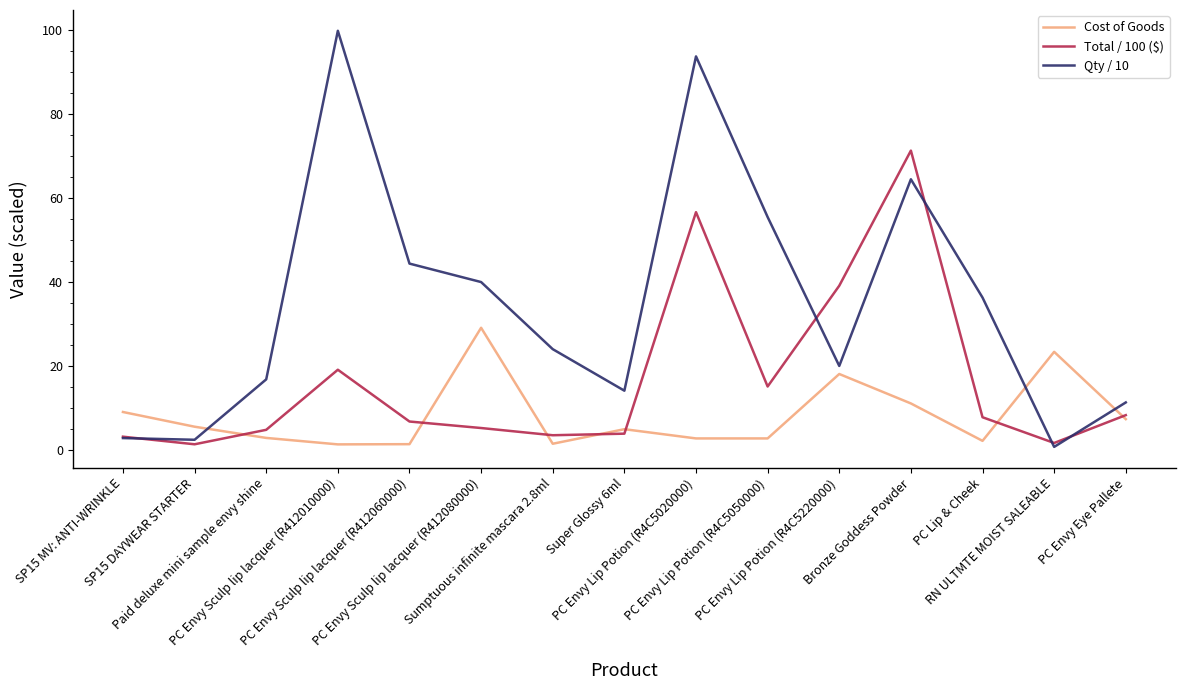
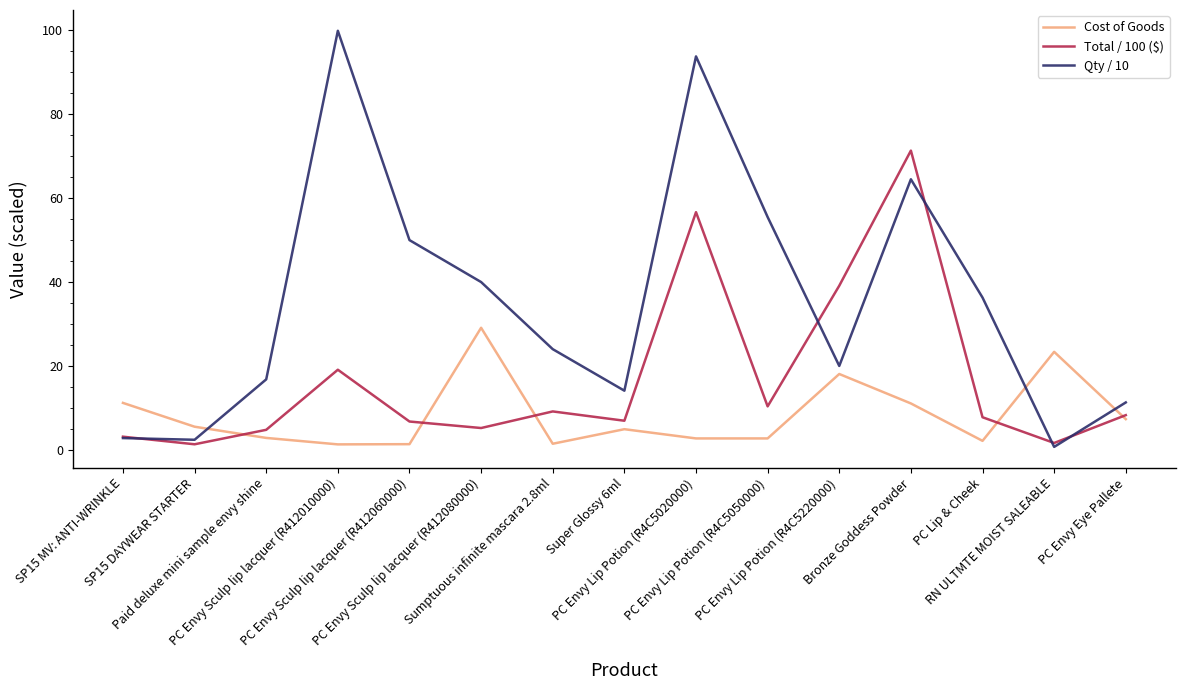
  {
    "Cost of Goods": {
-     "SP15 MV: ANTI-WRINKLE": 9,
+     "SP15 MV: ANTI-WRINKLE": 11,
      "SP15 DAYWEAR STARTER": 6,
      "Paid deluxe mini sample envy shine": 3,
      "PC Envy Sculp lip lacquer (R412010000)": 1,
      "PC Envy Sculp lip lacquer (R412060000)": 1,
      "PC Envy Sculp lip lacquer (R412080000)": 29,
      "Sumptuous infinite mascara 2.8ml": 1,
      "Super Glossy 6ml": 5,
      "PC Envy Lip Potion (R4C5020000)": 3,
      "PC Envy Lip Potion (R4C5050000)": 3,
      "PC Envy Lip Potion (R4C5220000)": 18,
      "Bronze Goddess Powder": 11,
      "PC Lip & Cheek": 2,
      "RN ULTMTE MOIST SALEABLE": 23,
      "PC Envy Eye Pallete": 7
    },
    "Total / 100 ($)": {
      "SP15 DAYWEAR STARTER": 1,
      "Paid deluxe mini sample envy shine": 5,
      "PC Envy Sculp lip lacquer (R412010000)": 19,
      "PC Envy Sculp lip lacquer (R412060000)": 7,
      "PC Envy Sculp lip lacquer (R412080000)": 5,
-     "Sumptuous infinite mascara 2.8ml": 3,
-     "Super Glossy 6ml": 4,
+     "Sumptuous infinite mascara 2.8ml": 9,
+     "Super Glossy 6ml": 7,
      "PC Envy Lip Potion (R4C5020000)": 57,
-     "PC Envy Lip Potion (R4C5050000)": 15,
+     "PC Envy Lip Potion (R4C5050000)": 10,
      "PC Envy Lip Potion (R4C5220000)": 39,
      "Bronze Goddess Powder": 71,
      "PC Lip & Cheek": 8,
      "RN ULTMTE MOIST SALEABLE": 2,
      "PC Envy Eye Pallete": 8
    },
    "Qty / 10": {
      "SP15 DAYWEAR STARTER": 2,
      "Paid deluxe mini sample envy shine": 17,
      "PC Envy Sculp lip lacquer (R412010000)": 100,
-     "PC Envy Sculp lip lacquer (R412060000)": 44,
+     "PC Envy Sculp lip lacquer (R412060000)": 50,
      "PC Envy Sculp lip lacquer (R412080000)": 40,
      "Sumptuous infinite mascara 2.8ml": 24,
      "Super Glossy 6ml": 14,
      "PC Envy Lip Potion (R4C5020000)": 94,
      "PC Envy Lip Potion (R4C5050000)": 56,
      "PC Envy Lip Potion (R4C5220000)": 20,
      "Bronze Goddess Powder": 65,
      "PC Lip & Cheek": 36,
      "RN ULTMTE MOIST SALEABLE": 1,
      "PC Envy Eye Pallete": 11
    }
  }
